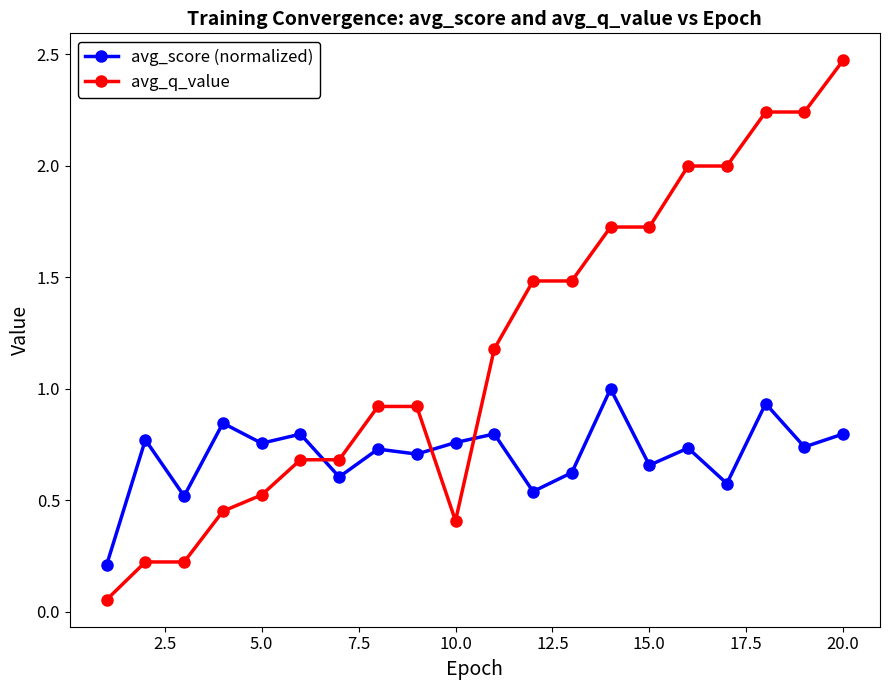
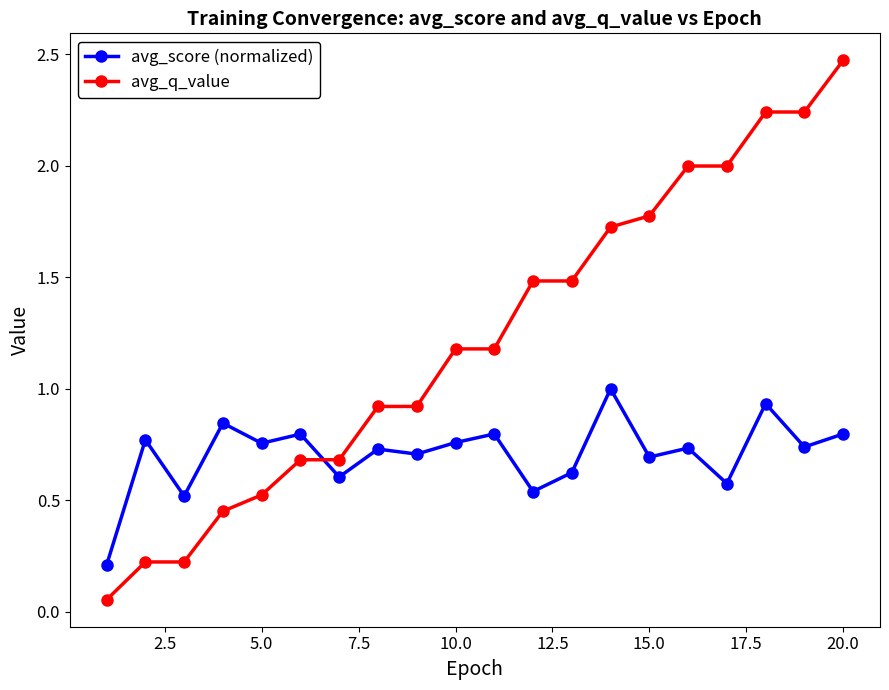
  {
    "avg_score (normalized)": {
      "5.0": 0.76,
      "10.0": 0.76,
-     "15.0": 0.66,
+     "15.0": 0.69,
      "20.0": 0.80
    },
    "avg_q_value": {
      "5.0": 0.52,
-     "10.0": 0.41,
-     "15.0": 1.73,
+     "10.0": 1.18,
+     "15.0": 1.78,
      "20.0": 2.47
    }
  }
